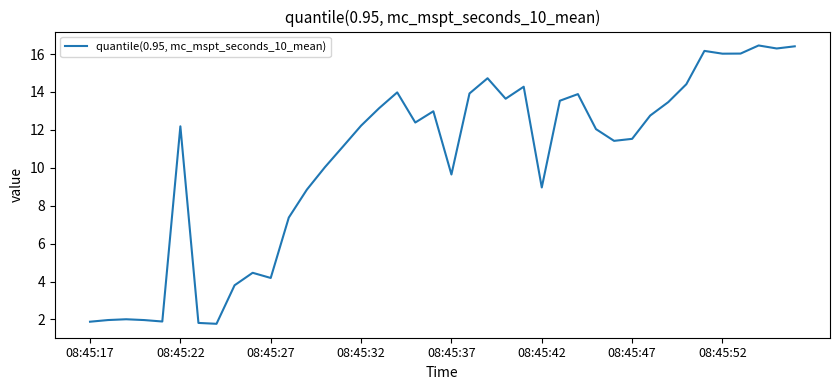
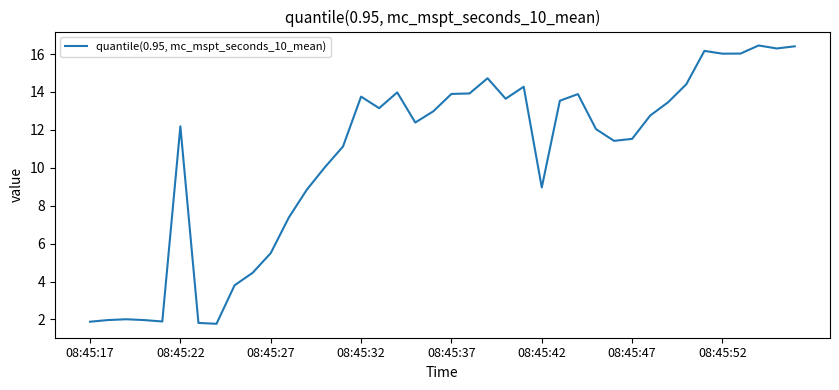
  {
    "08:45:17": 1.9,
    "08:45:22": 12.2,
-   "08:45:27": 4.2,
-   "08:45:32": 12.2,
-   "08:45:37": 9.6,
+   "08:45:27": 5.5,
+   "08:45:32": 13.8,
+   "08:45:37": 13.9,
    "08:45:42": 9.0,
    "08:45:47": 11.5,
    "08:45:52": 16.0
  }
